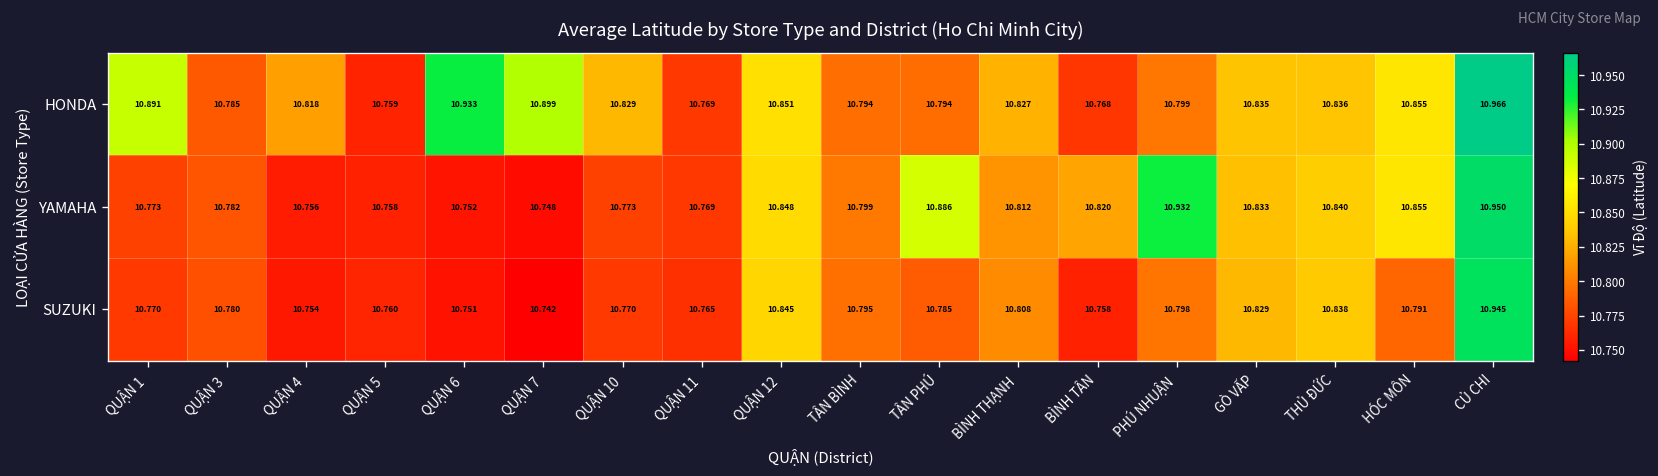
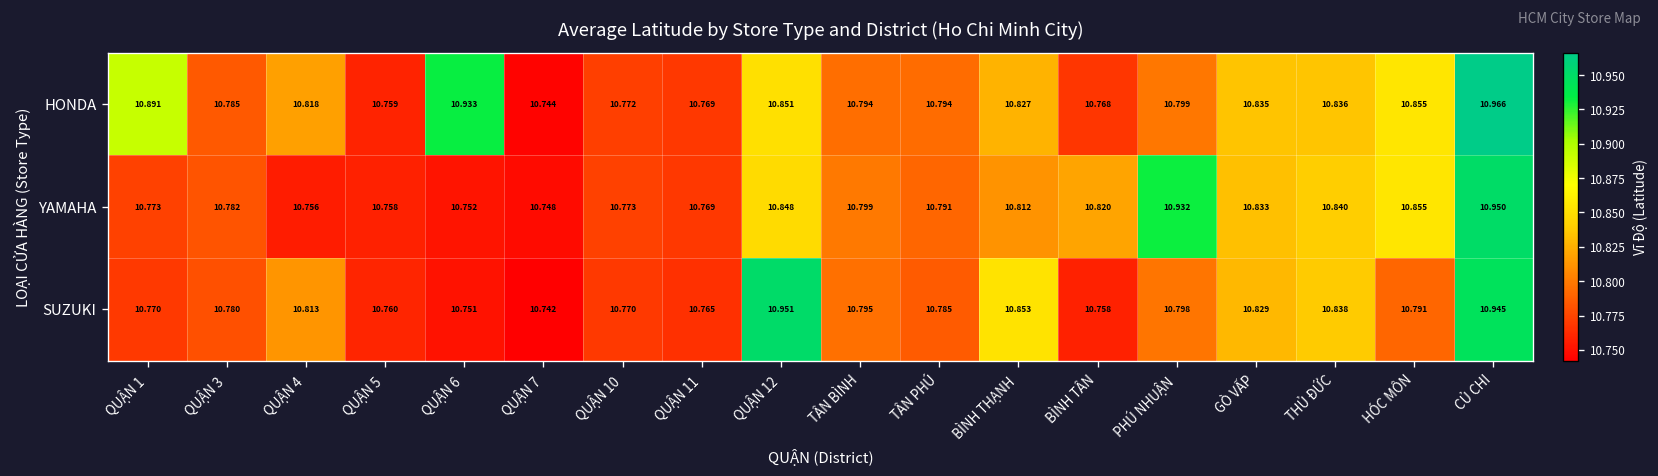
  {
    "HONDA": {
      "QUẬN 1": 10.891,
      "QUẬN 3": 10.785,
      "QUẬN 4": 10.818,
      "QUẬN 5": 10.759,
      "QUẬN 6": 10.933,
-     "QUẬN 7": 10.899,
-     "QUẬN 10": 10.829,
+     "QUẬN 7": 10.744,
+     "QUẬN 10": 10.772,
      "QUẬN 11": 10.769,
      "QUẬN 12": 10.851,
      "TÂN BÌNH": 10.794,
      "TÂN PHÚ": 10.794,
      "BÌNH THẠNH": 10.827,
      "BÌNH TÂN": 10.768,
      "PHÚ NHUẬN": 10.799,
      "GÒ VẤP": 10.835,
      "THỦ ĐỨC": 10.836,
      "HÓC MÔN": 10.855,
      "CỦ CHI": 10.966
    },
    "YAMAHA": {
      "QUẬN 1": 10.773,
      "QUẬN 3": 10.782,
      "QUẬN 4": 10.756,
      "QUẬN 5": 10.758,
      "QUẬN 6": 10.752,
      "QUẬN 7": 10.748,
      "QUẬN 10": 10.773,
      "QUẬN 11": 10.769,
      "QUẬN 12": 10.848,
      "TÂN BÌNH": 10.799,
-     "TÂN PHÚ": 10.886,
+     "TÂN PHÚ": 10.791,
      "BÌNH THẠNH": 10.812,
      "BÌNH TÂN": 10.820,
      "PHÚ NHUẬN": 10.932,
      "GÒ VẤP": 10.833,
      "THỦ ĐỨC": 10.840,
      "HÓC MÔN": 10.855,
      "CỦ CHI": 10.950
    },
    "SUZUKI": {
      "QUẬN 1": 10.770,
      "QUẬN 3": 10.780,
-     "QUẬN 4": 10.754,
+     "QUẬN 4": 10.813,
      "QUẬN 5": 10.760,
      "QUẬN 6": 10.751,
      "QUẬN 7": 10.742,
      "QUẬN 10": 10.770,
      "QUẬN 11": 10.765,
-     "QUẬN 12": 10.845,
+     "QUẬN 12": 10.951,
      "TÂN BÌNH": 10.795,
      "TÂN PHÚ": 10.785,
-     "BÌNH THẠNH": 10.808,
+     "BÌNH THẠNH": 10.853,
      "BÌNH TÂN": 10.758,
      "PHÚ NHUẬN": 10.798,
      "GÒ VẤP": 10.829,
      "THỦ ĐỨC": 10.838,
      "HÓC MÔN": 10.791,
      "CỦ CHI": 10.945
    }
  }
